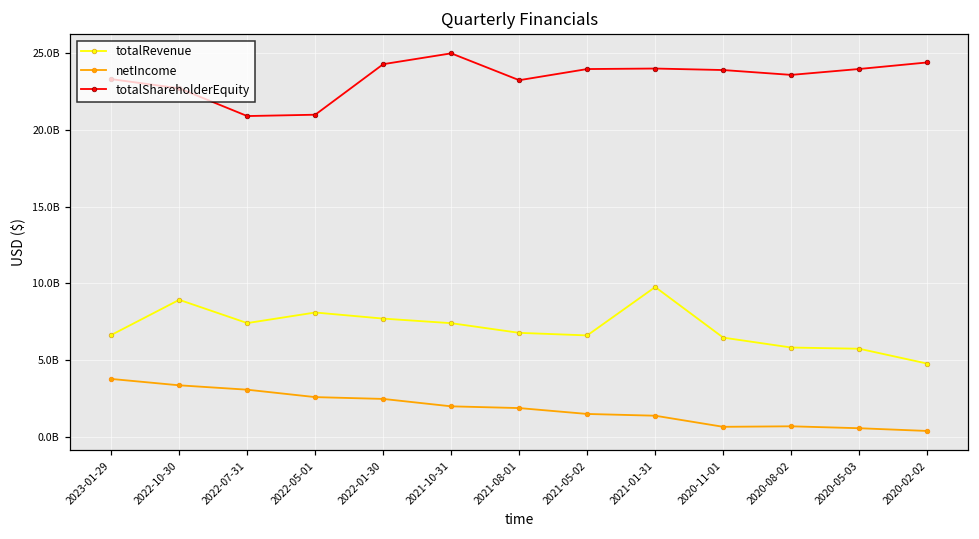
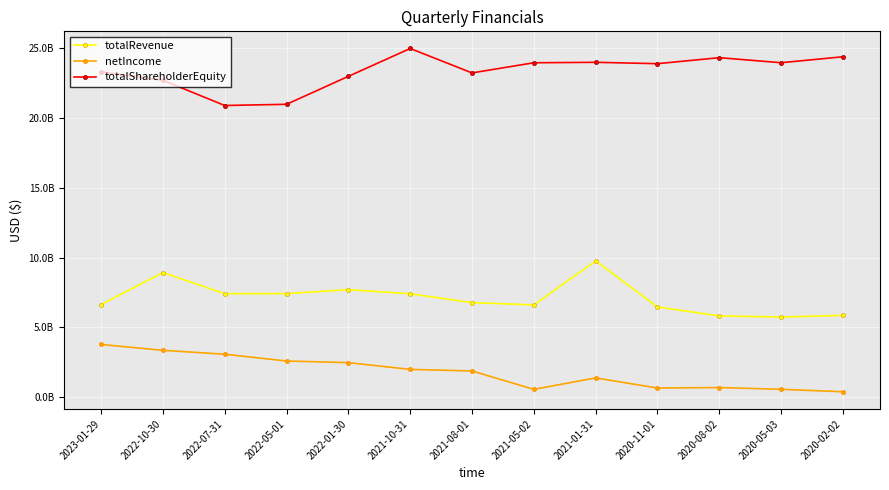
  {
    "totalRevenue": {
      "2023-01-29": 6600000000,
      "2022-10-30": 8900000000,
      "2022-07-31": 7400000000,
-     "2022-05-01": 8100000000,
+     "2022-05-01": 7400000000,
      "2022-01-30": 7700000000,
      "2021-10-31": 7400000000,
      "2021-08-01": 6800000000,
      "2021-05-02": 6600000000,
      "2021-01-31": 9800000000,
      "2020-11-01": 6500000000,
      "2020-08-02": 5800000000,
      "2020-05-03": 5700000000,
-     "2020-02-02": 4800000000
+     "2020-02-02": 5900000000
    },
    "netIncome": {
      "2023-01-29": 3800000000,
      "2022-10-30": 3400000000,
      "2022-07-31": 3100000000,
      "2022-05-01": 2600000000,
      "2022-01-30": 2500000000,
      "2021-10-31": 2000000000,
      "2021-08-01": 1900000000,
-     "2021-05-02": 1500000000,
+     "2021-05-02": 600000000,
      "2021-01-31": 1400000000,
      "2020-11-01": 700000000,
      "2020-08-02": 700000000,
      "2020-05-03": 600000000,
      "2020-02-02": 400000000
    },
    "totalShareholderEquity": {
      "2022-07-31": 20900000000,
      "2022-05-01": 21000000000,
-     "2022-01-30": 24300000000,
+     "2022-01-30": 23000000000,
      "2021-10-31": 25000000000,
      "2021-08-01": 23200000000,
      "2021-05-02": 24000000000,
      "2021-01-31": 24000000000,
      "2020-11-01": 23900000000,
-     "2020-08-02": 23600000000,
+     "2020-08-02": 24300000000,
      "2020-05-03": 24000000000,
      "2020-02-02": 24400000000
    }
  }
